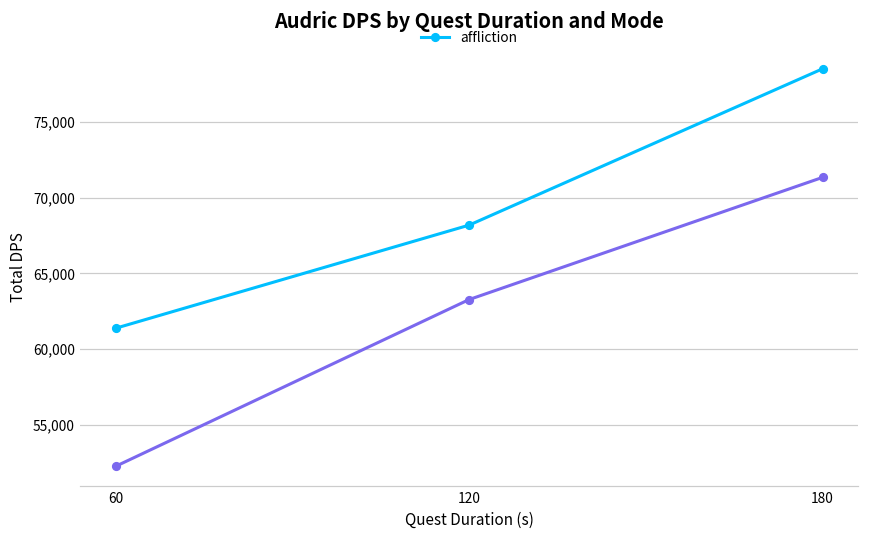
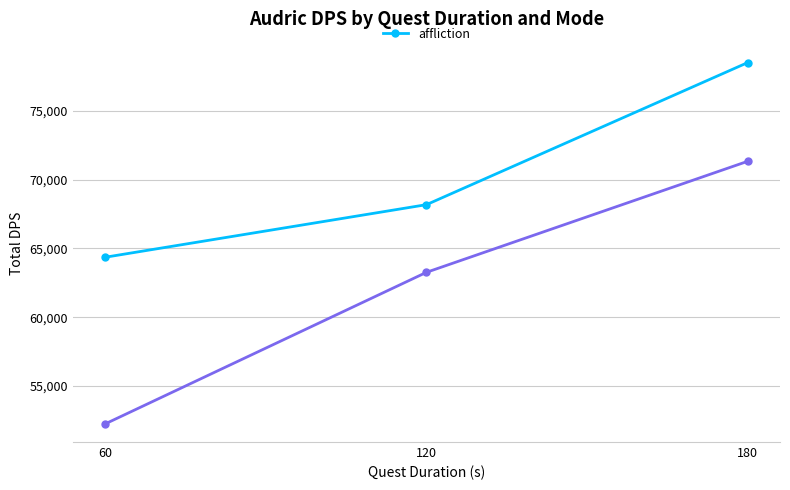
  {
    "affliction": {
-     "60": "61,400",
+     "60": "64,400",
      "120": "68,200",
      "180": "78,500"
    }
  }
